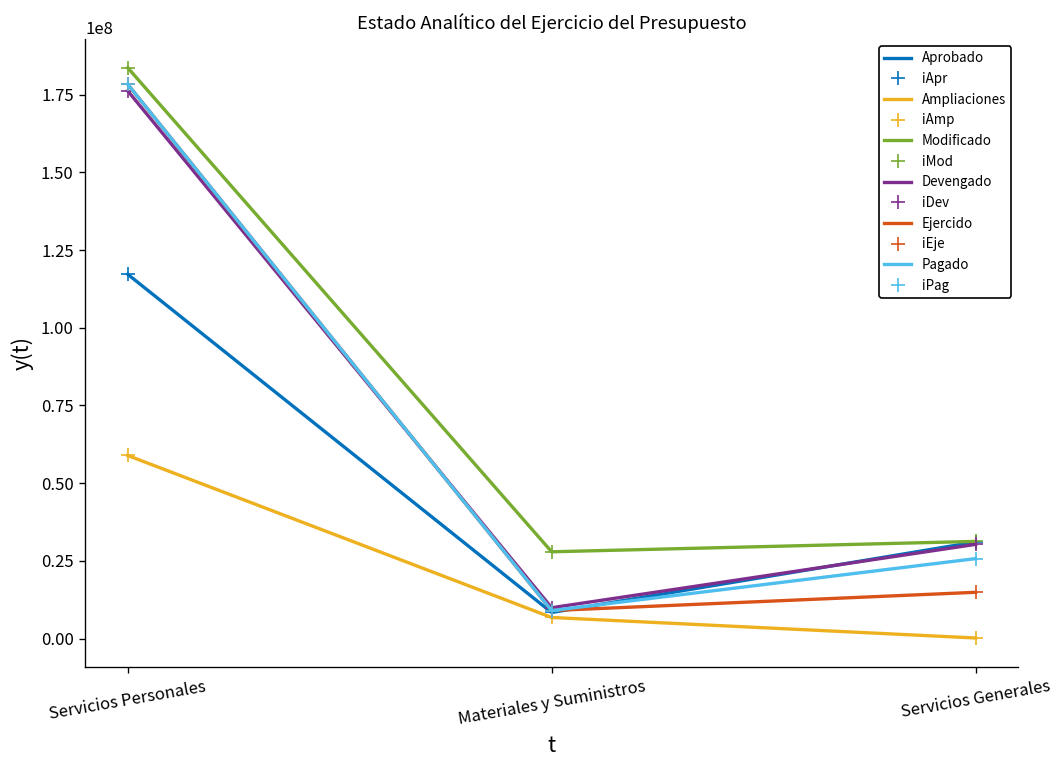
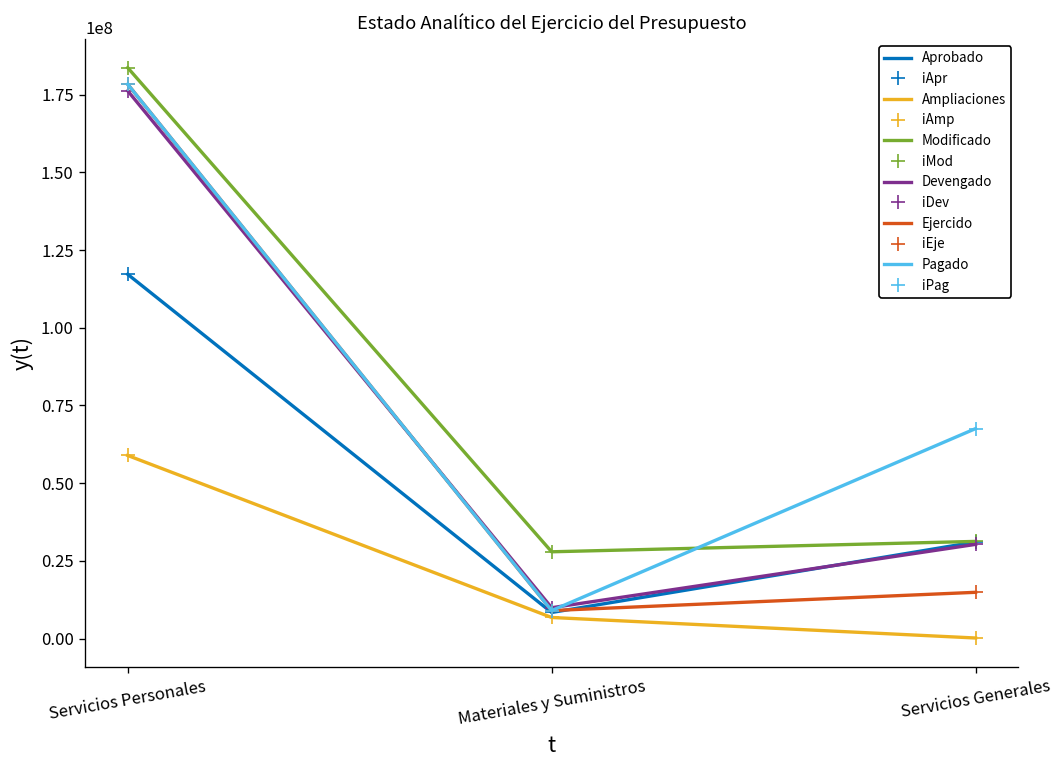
  {
    "Aprobado": {
      "Servicios Personales": 117000000
    },
    "Ampliaciones": {
      "Servicios Personales": 59000000,
      "Materiales y Suministros": 7000000,
      "Servicios Generales": 0
    },
    "Modificado": {
      "Servicios Personales": 184000000,
      "Materiales y Suministros": 28000000
    },
    "Devengado": {
      "Servicios Personales": 176000000
    },
    "Ejercido": {
      "Servicios Generales": 15000000
    },
    "Pagado": {
-     "Servicios Generales": 26000000
+     "Servicios Generales": 68000000
    }
  }
